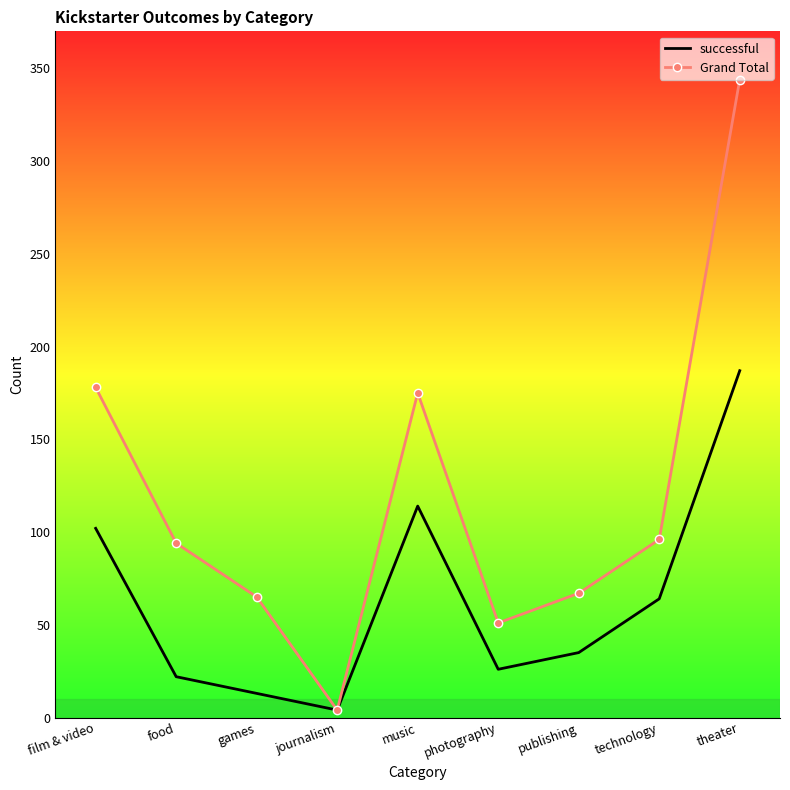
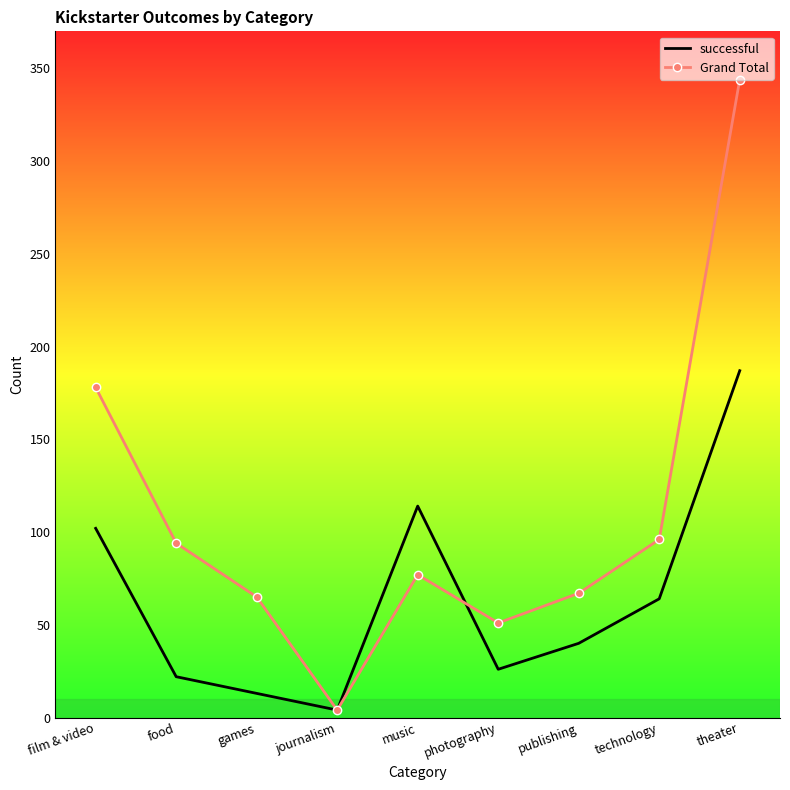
  {
    "successful": {
      "film & video": 102,
      "food": 22,
      "games": 13,
      "music": 114,
      "photography": 26,
-     "publishing": 35,
+     "publishing": 40,
      "technology": 64,
      "theater": 187
    },
    "Grand Total": {
      "film & video": 178,
      "food": 94,
      "games": 65,
-     "music": 175,
+     "music": 77,
      "photography": 51,
      "publishing": 67,
      "technology": 96
    }
  }
